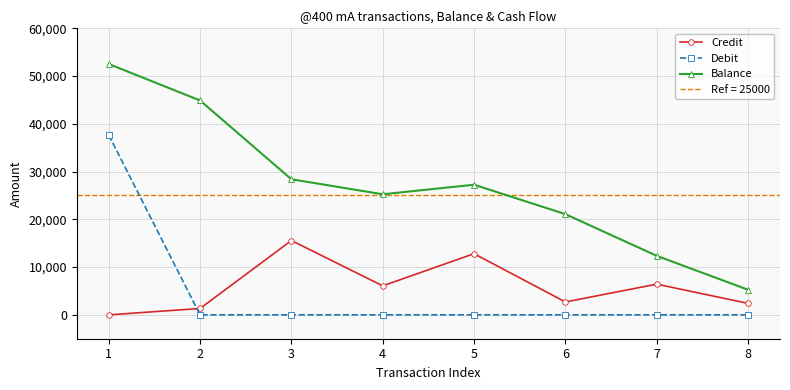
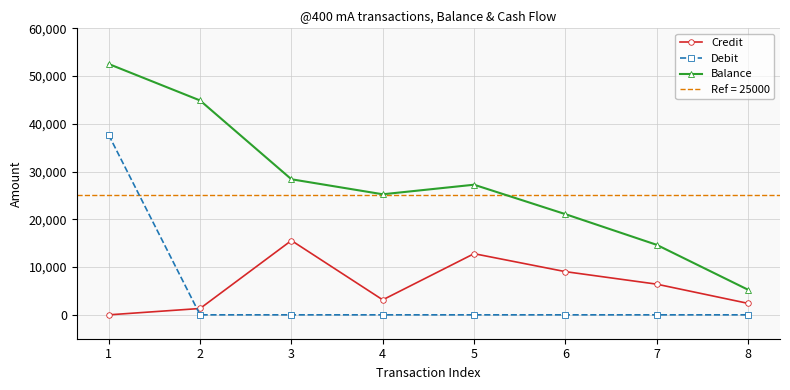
  {
    "Credit": {
      "1": "0",
      "2": "1,000",
      "3": "16,000",
-     "4": "6,000",
+     "4": "3,000",
      "5": "13,000",
-     "6": "3,000",
+     "6": "9,000",
      "7": "6,000",
      "8": "2,000"
    },
    "Debit": {
      "1": "38,000",
      "2": "0",
      "3": "0",
      "4": "0",
      "5": "0",
      "6": "0",
      "7": "0",
      "8": "0"
    },
    "Balance": {
      "1": "53,000",
      "2": "45,000",
      "3": "28,000",
      "4": "25,000",
      "5": "27,000",
      "6": "21,000",
-     "7": "12,000",
+     "7": "15,000",
      "8": "5,000"
    }
  }
